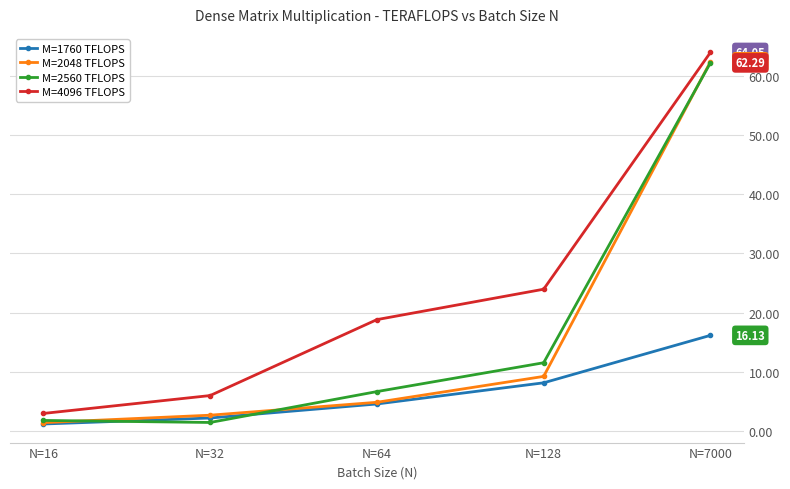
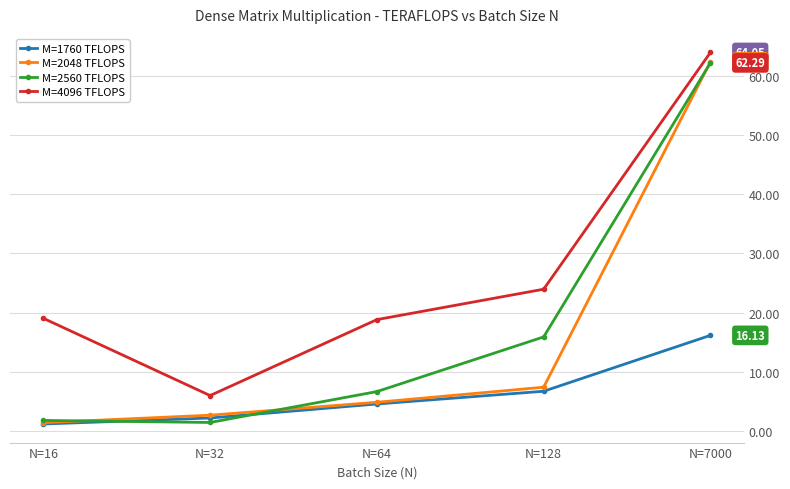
  {
    "M=1760 TFLOPS": {
      "N=32": 2,
-     "N=128": 8
+     "N=128": 7
    },
    "M=2048 TFLOPS": {
      "N=32": 3,
-     "N=128": 9
+     "N=128": 7
    },
    "M=2560 TFLOPS": {
      "N=32": 1,
      "N=64": 7,
-     "N=128": 11
+     "N=128": 16
    },
    "M=4096 TFLOPS": {
-     "N=16": 3,
+     "N=16": 19,
      "N=32": 6,
      "N=64": 19,
      "N=128": 24
    }
  }
